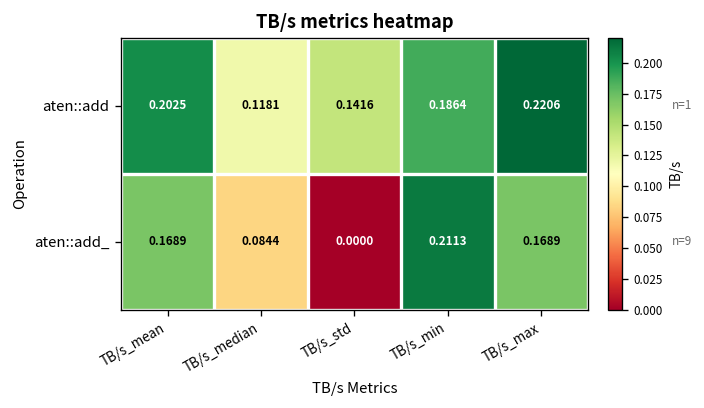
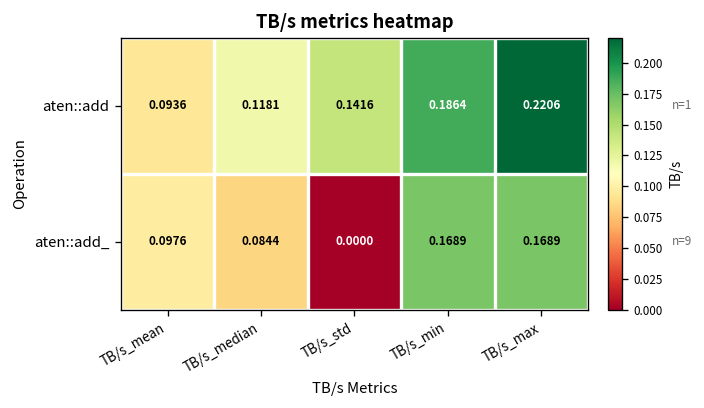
  {
    "aten::add": {
-     "TB/s_mean": 0.2025,
+     "TB/s_mean": 0.0936,
      "TB/s_median": 0.1181,
      "TB/s_std": 0.1416,
      "TB/s_min": 0.1864,
      "TB/s_max": 0.2206
    },
    "aten::add_": {
-     "TB/s_mean": 0.1689,
+     "TB/s_mean": 0.0976,
      "TB/s_median": 0.0844,
      "TB/s_std": 0.0000,
-     "TB/s_min": 0.2113,
+     "TB/s_min": 0.1689,
      "TB/s_max": 0.1689
    }
  }
